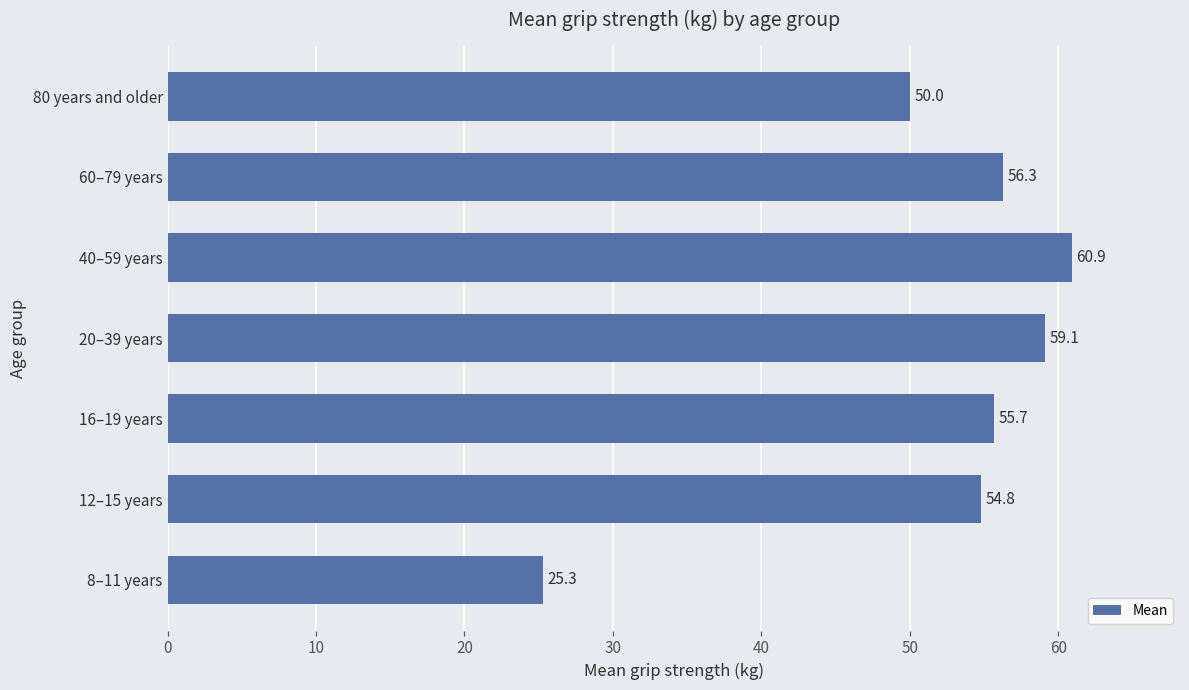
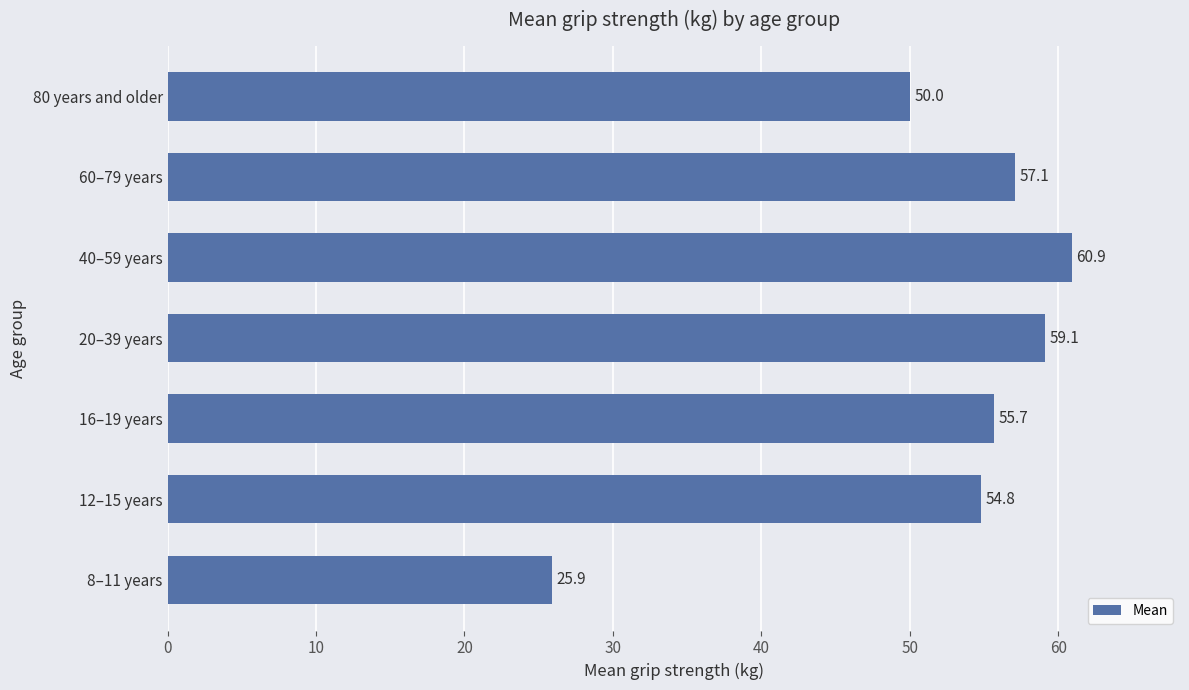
  {
    "80 years and older": 50.0,
-   "60–79 years": 56.3,
+   "60–79 years": 57.1,
    "40–59 years": 60.9,
    "20–39 years": 59.1,
    "16–19 years": 55.7,
    "12–15 years": 54.8,
-   "8–11 years": 25.3
+   "8–11 years": 25.9
  }
